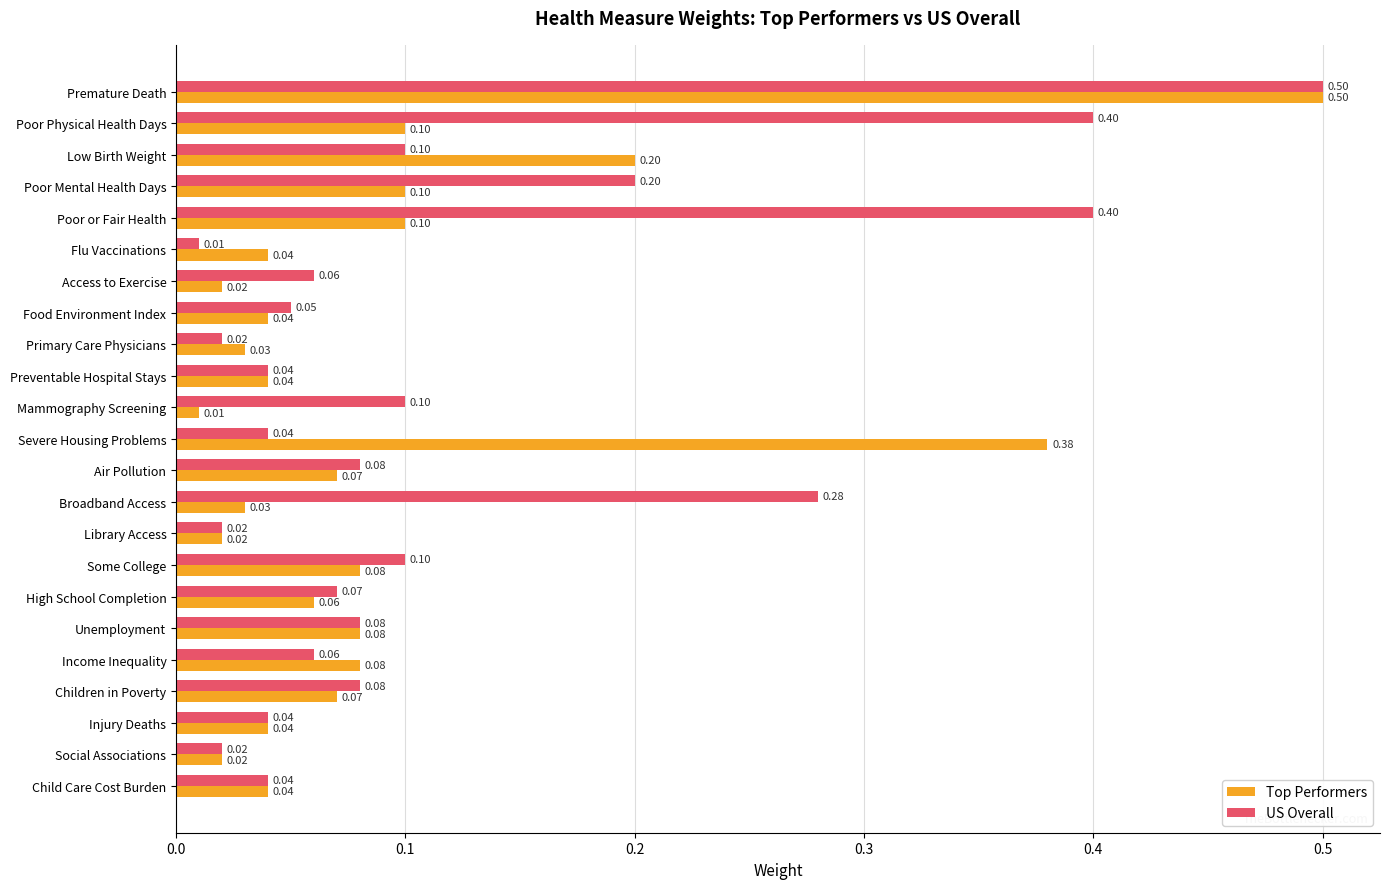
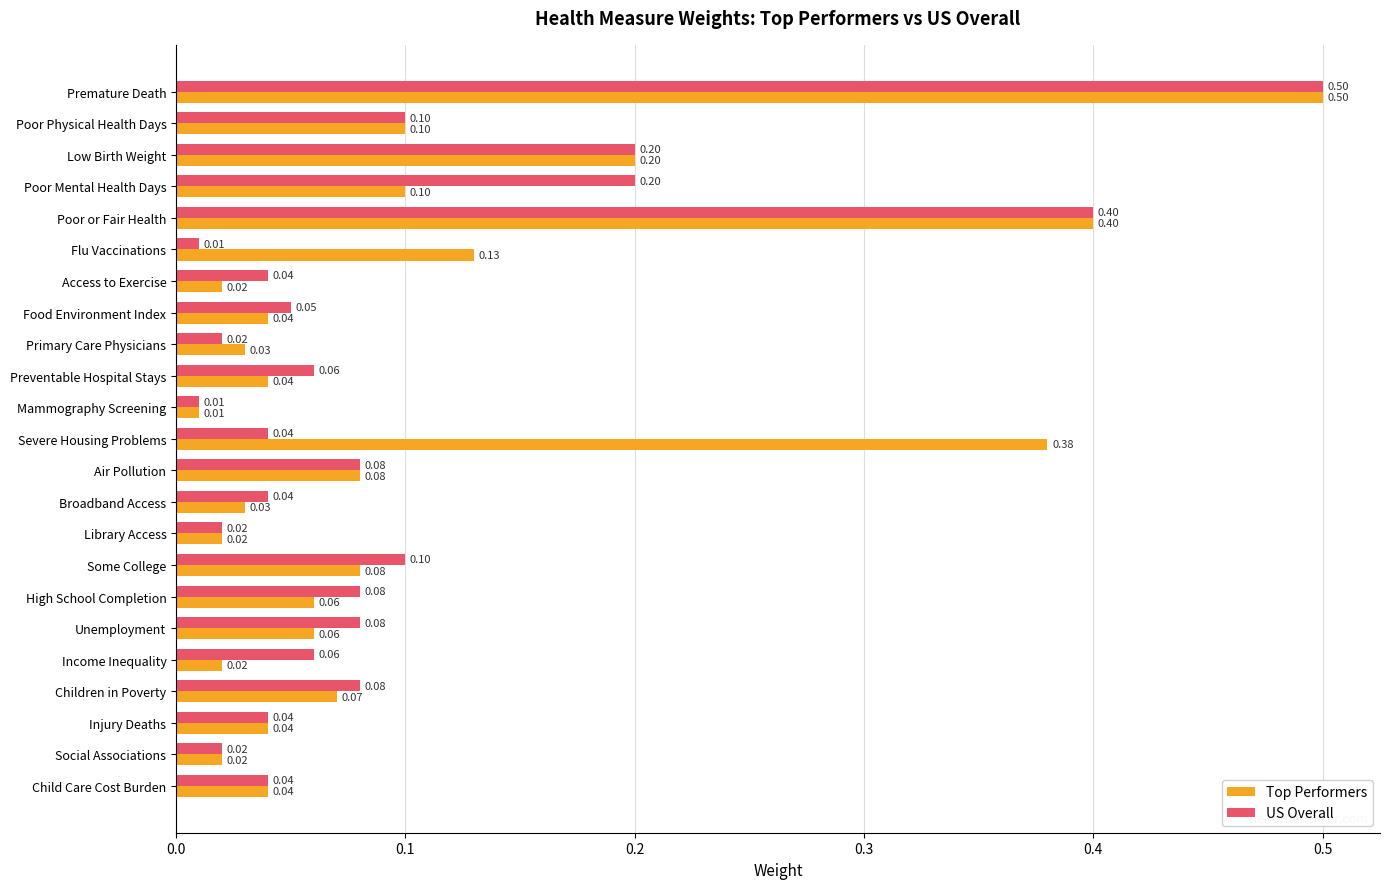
  {
    "Top Performers": {
      "Premature Death": 0.50,
      "Poor Physical Health Days": 0.10,
      "Low Birth Weight": 0.20,
      "Poor Mental Health Days": 0.10,
-     "Poor or Fair Health": 0.10,
-     "Flu Vaccinations": 0.04,
+     "Poor or Fair Health": 0.40,
+     "Flu Vaccinations": 0.13,
      "Access to Exercise": 0.02,
      "Food Environment Index": 0.04,
      "Primary Care Physicians": 0.03,
      "Preventable Hospital Stays": 0.04,
      "Mammography Screening": 0.01,
      "Severe Housing Problems": 0.38,
-     "Air Pollution": 0.07,
+     "Air Pollution": 0.08,
      "Broadband Access": 0.03,
      "Library Access": 0.02,
      "Some College": 0.08,
      "High School Completion": 0.06,
-     "Unemployment": 0.08,
-     "Income Inequality": 0.08,
+     "Unemployment": 0.06,
+     "Income Inequality": 0.02,
      "Children in Poverty": 0.07,
      "Injury Deaths": 0.04,
      "Social Associations": 0.02,
      "Child Care Cost Burden": 0.04
    },
    "US Overall": {
      "Premature Death": 0.50,
-     "Poor Physical Health Days": 0.40,
-     "Low Birth Weight": 0.10,
+     "Poor Physical Health Days": 0.10,
+     "Low Birth Weight": 0.20,
      "Poor Mental Health Days": 0.20,
      "Poor or Fair Health": 0.40,
      "Flu Vaccinations": 0.01,
-     "Access to Exercise": 0.06,
+     "Access to Exercise": 0.04,
      "Food Environment Index": 0.05,
      "Primary Care Physicians": 0.02,
-     "Preventable Hospital Stays": 0.04,
-     "Mammography Screening": 0.10,
+     "Preventable Hospital Stays": 0.06,
+     "Mammography Screening": 0.01,
      "Severe Housing Problems": 0.04,
      "Air Pollution": 0.08,
-     "Broadband Access": 0.28,
+     "Broadband Access": 0.04,
      "Library Access": 0.02,
      "Some College": 0.10,
-     "High School Completion": 0.07,
+     "High School Completion": 0.08,
      "Unemployment": 0.08,
      "Income Inequality": 0.06,
      "Children in Poverty": 0.08,
      "Injury Deaths": 0.04,
      "Social Associations": 0.02,
      "Child Care Cost Burden": 0.04
    }
  }
